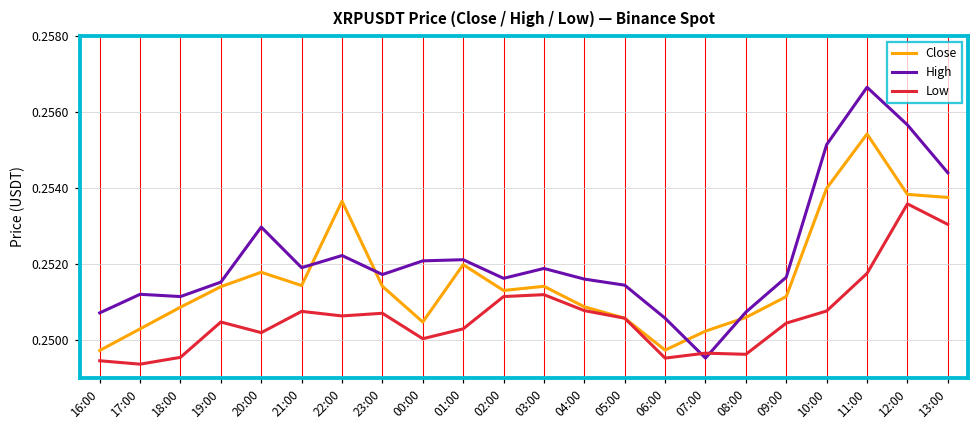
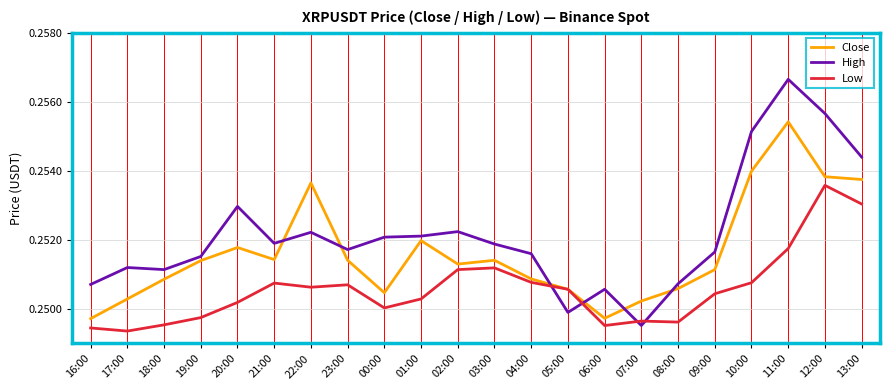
  {
    "Close": {
      "16:00": 0.2497,
      "17:00": 0.2503,
      "18:00": 0.2509,
      "19:00": 0.2514,
      "20:00": 0.2518,
      "21:00": 0.2514,
      "22:00": 0.2537,
      "23:00": 0.2514,
      "00:00": 0.2505,
      "01:00": 0.2520,
      "02:00": 0.2513,
      "03:00": 0.2514,
      "04:00": 0.2509,
      "06:00": 0.2497,
      "07:00": 0.2502,
      "08:00": 0.2506,
      "09:00": 0.2511,
      "10:00": 0.2540,
      "11:00": 0.2554,
      "12:00": 0.2538,
      "13:00": 0.2538
    },
    "High": {
      "16:00": 0.2507,
      "17:00": 0.2512,
      "18:00": 0.2511,
      "19:00": 0.2515,
      "20:00": 0.2530,
      "21:00": 0.2519,
      "22:00": 0.2522,
      "23:00": 0.2517,
      "00:00": 0.2521,
      "01:00": 0.2521,
-     "02:00": 0.2516,
+     "02:00": 0.2522,
      "03:00": 0.2519,
      "04:00": 0.2516,
-     "05:00": 0.2514,
+     "05:00": 0.2499,
      "06:00": 0.2506,
      "07:00": 0.2495,
      "08:00": 0.2507,
      "09:00": 0.2517,
      "10:00": 0.2551,
      "11:00": 0.2567,
      "12:00": 0.2557,
      "13:00": 0.2544
    },
    "Low": {
      "16:00": 0.2495,
      "17:00": 0.2494,
      "18:00": 0.2495,
-     "19:00": 0.2505,
+     "19:00": 0.2498,
      "20:00": 0.2502,
      "21:00": 0.2508,
      "22:00": 0.2506,
      "23:00": 0.2507,
      "00:00": 0.2500,
      "01:00": 0.2503,
      "02:00": 0.2511,
      "03:00": 0.2512,
      "04:00": 0.2508,
      "06:00": 0.2495,
      "07:00": 0.2497,
      "08:00": 0.2496,
      "09:00": 0.2504,
      "10:00": 0.2508,
      "11:00": 0.2518,
      "12:00": 0.2536,
      "13:00": 0.2530
    }
  }
